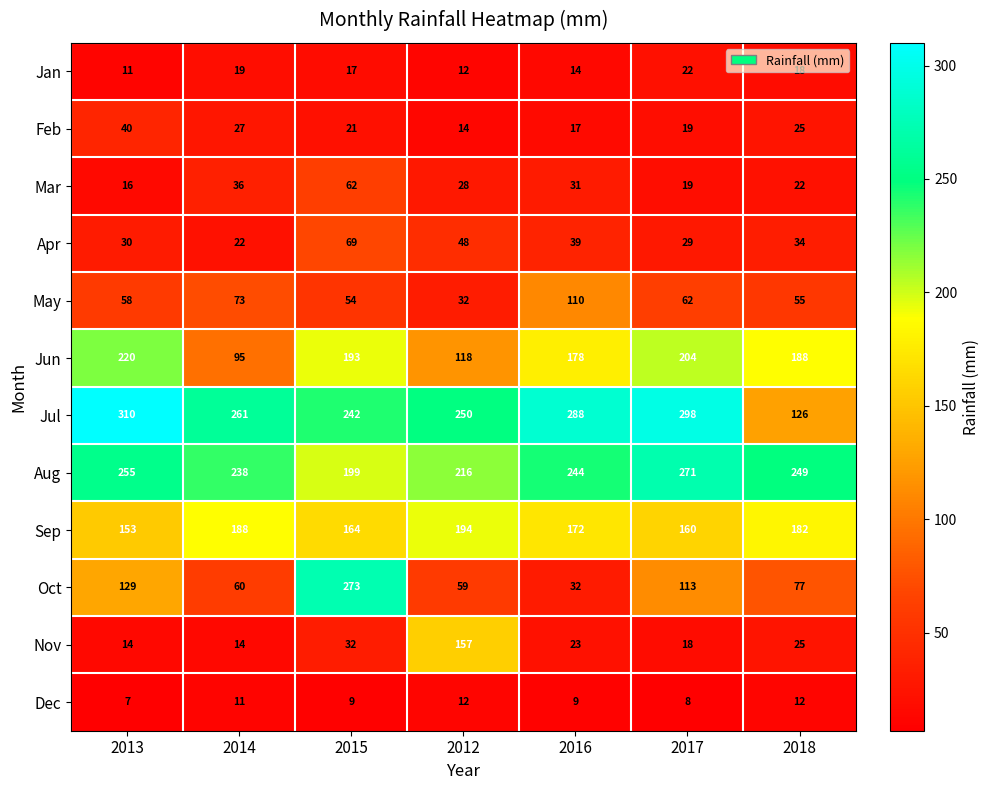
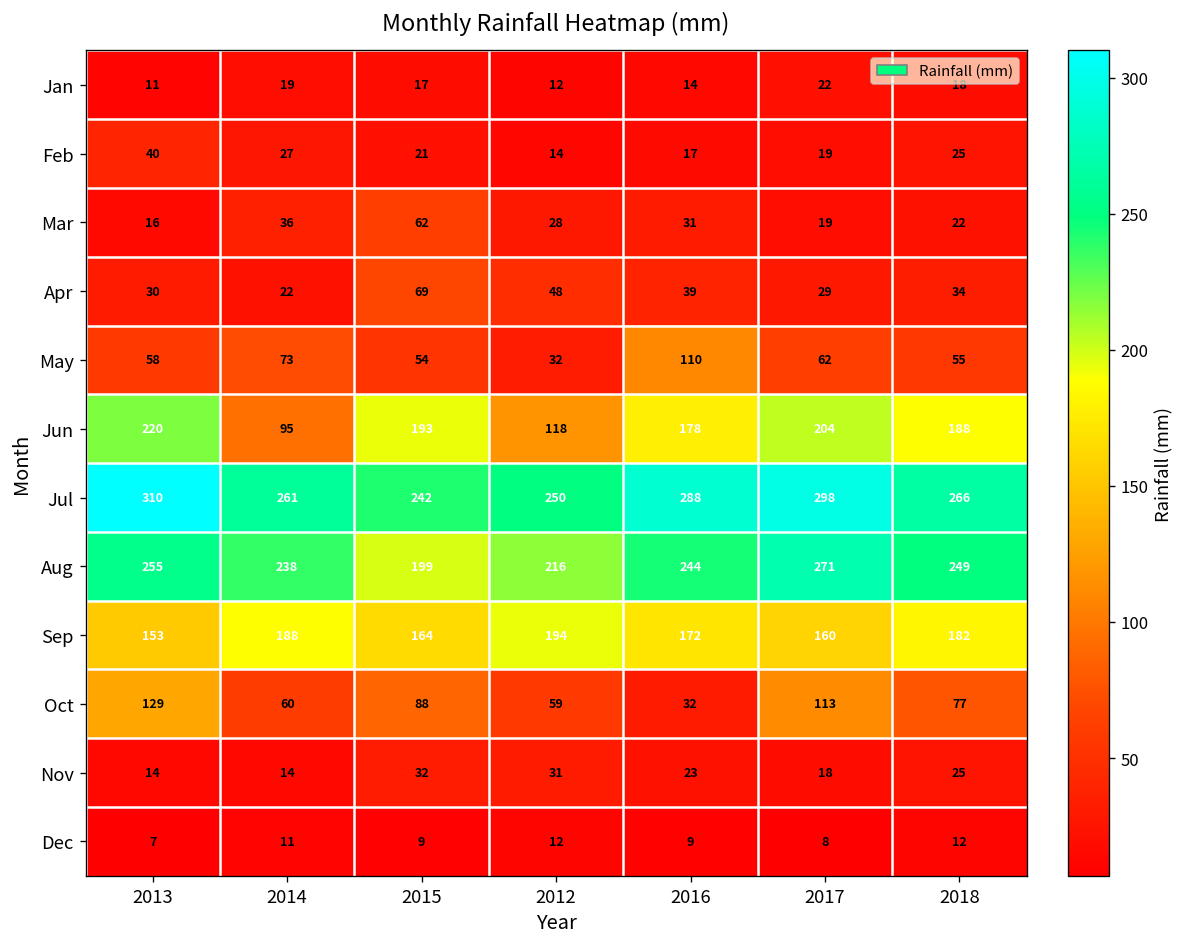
  {
    "Jan": {
      "2013": 11,
      "2014": 19,
      "2015": 17,
      "2012": 12,
      "2016": 14,
      "2017": 22
    },
    "Feb": {
      "2013": 40,
      "2014": 27,
      "2015": 21,
      "2012": 14,
      "2016": 17,
      "2017": 19,
      "2018": 25
    },
    "Mar": {
      "2013": 16,
      "2014": 36,
      "2015": 62,
      "2012": 28,
      "2016": 31,
      "2017": 19,
      "2018": 22
    },
    "Apr": {
      "2013": 30,
      "2014": 22,
      "2015": 69,
      "2012": 48,
      "2016": 39,
      "2017": 29,
      "2018": 34
    },
    "May": {
      "2013": 58,
      "2014": 73,
      "2015": 54,
      "2012": 32,
      "2016": 110,
      "2017": 62,
      "2018": 55
    },
    "Jun": {
      "2013": 220,
      "2014": 95,
      "2015": 193,
      "2012": 118,
      "2016": 178,
      "2017": 204,
      "2018": 188
    },
    "Jul": {
      "2013": 310,
      "2014": 261,
      "2015": 242,
      "2012": 250,
      "2016": 288,
      "2017": 298,
-     "2018": 126
+     "2018": 266
    },
    "Aug": {
      "2013": 255,
      "2014": 238,
      "2015": 199,
      "2012": 216,
      "2016": 244,
      "2017": 271,
      "2018": 249
    },
    "Sep": {
      "2013": 153,
      "2014": 188,
      "2015": 164,
      "2012": 194,
      "2016": 172,
      "2017": 160,
      "2018": 182
    },
    "Oct": {
      "2013": 129,
      "2014": 60,
-     "2015": 273,
+     "2015": 88,
      "2012": 59,
      "2016": 32,
      "2017": 113,
      "2018": 77
    },
    "Nov": {
      "2013": 14,
      "2014": 14,
      "2015": 32,
-     "2012": 157,
+     "2012": 31,
      "2016": 23,
      "2017": 18,
      "2018": 25
    },
    "Dec": {
      "2013": 7,
      "2014": 11,
      "2015": 9,
      "2012": 12,
      "2016": 9,
      "2017": 8,
      "2018": 12
    }
  }
